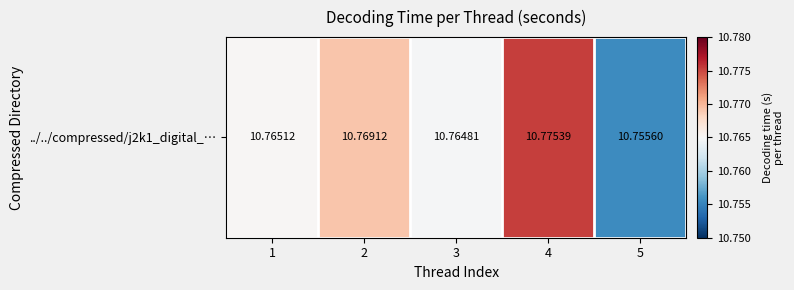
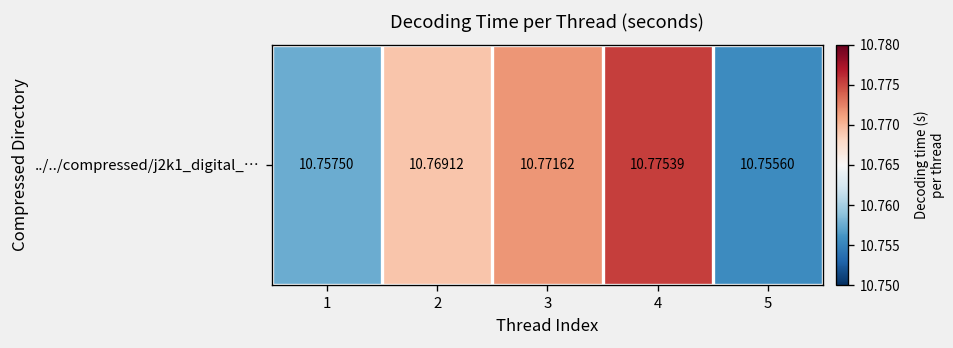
  {
    "../../compressed/j2k1_digital_…": {
-     "1": 10.76512,
+     "1": 10.75750,
      "2": 10.76912,
-     "3": 10.76481,
+     "3": 10.77162,
      "4": 10.77539,
      "5": 10.75560
    }
  }
